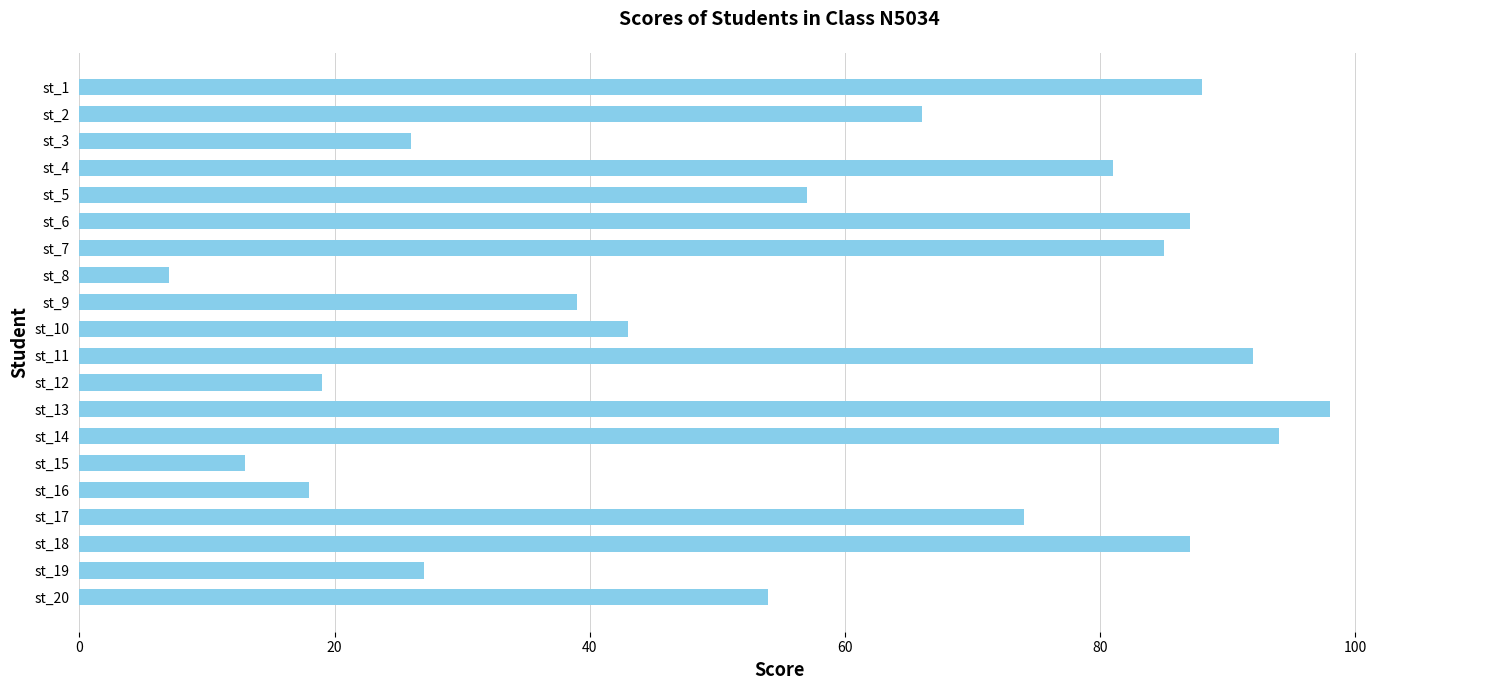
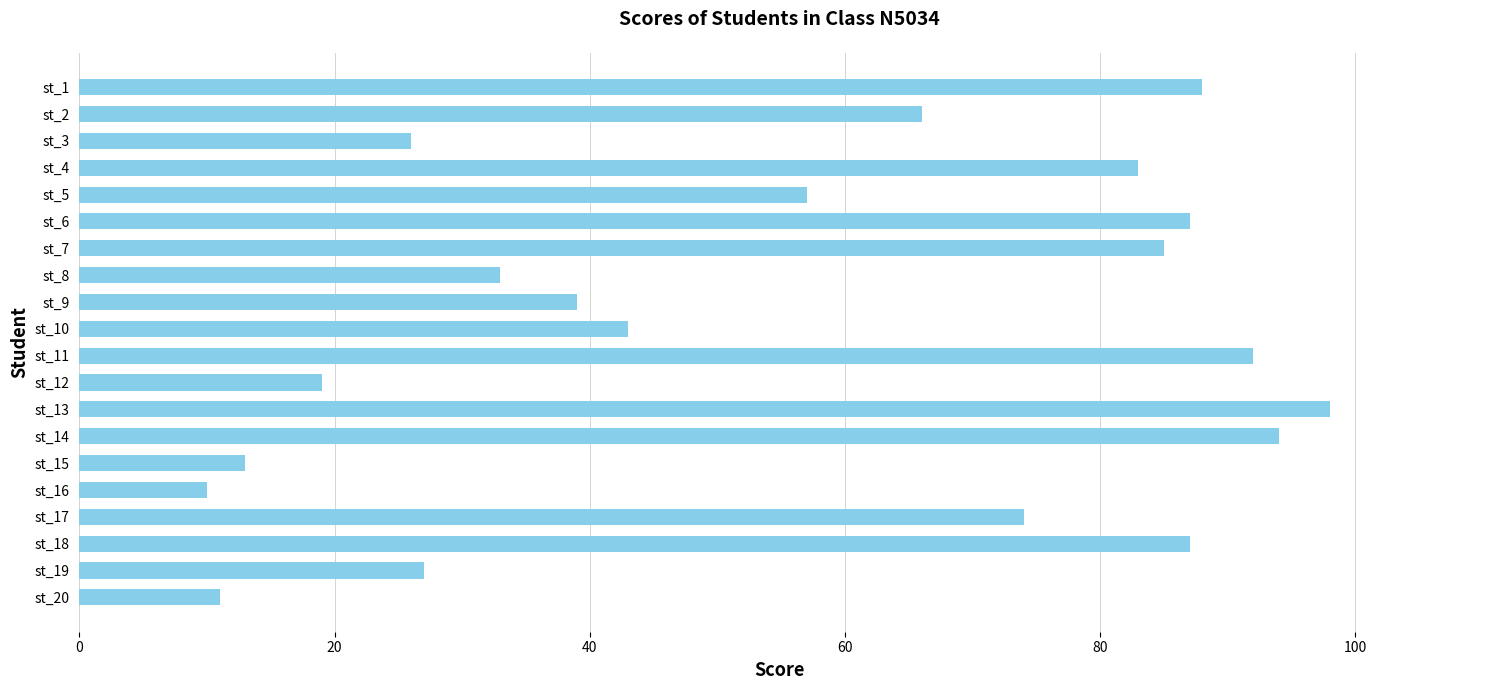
  {
    "st_1": 88,
    "st_2": 66,
    "st_3": 26,
-   "st_4": 81,
+   "st_4": 83,
    "st_5": 57,
    "st_6": 87,
    "st_7": 85,
-   "st_8": 7,
+   "st_8": 33,
    "st_9": 39,
    "st_10": 43,
    "st_11": 92,
    "st_12": 19,
    "st_13": 98,
    "st_14": 94,
    "st_15": 13,
-   "st_16": 18,
+   "st_16": 10,
    "st_17": 74,
    "st_18": 87,
    "st_19": 27,
-   "st_20": 54
+   "st_20": 11
  }
